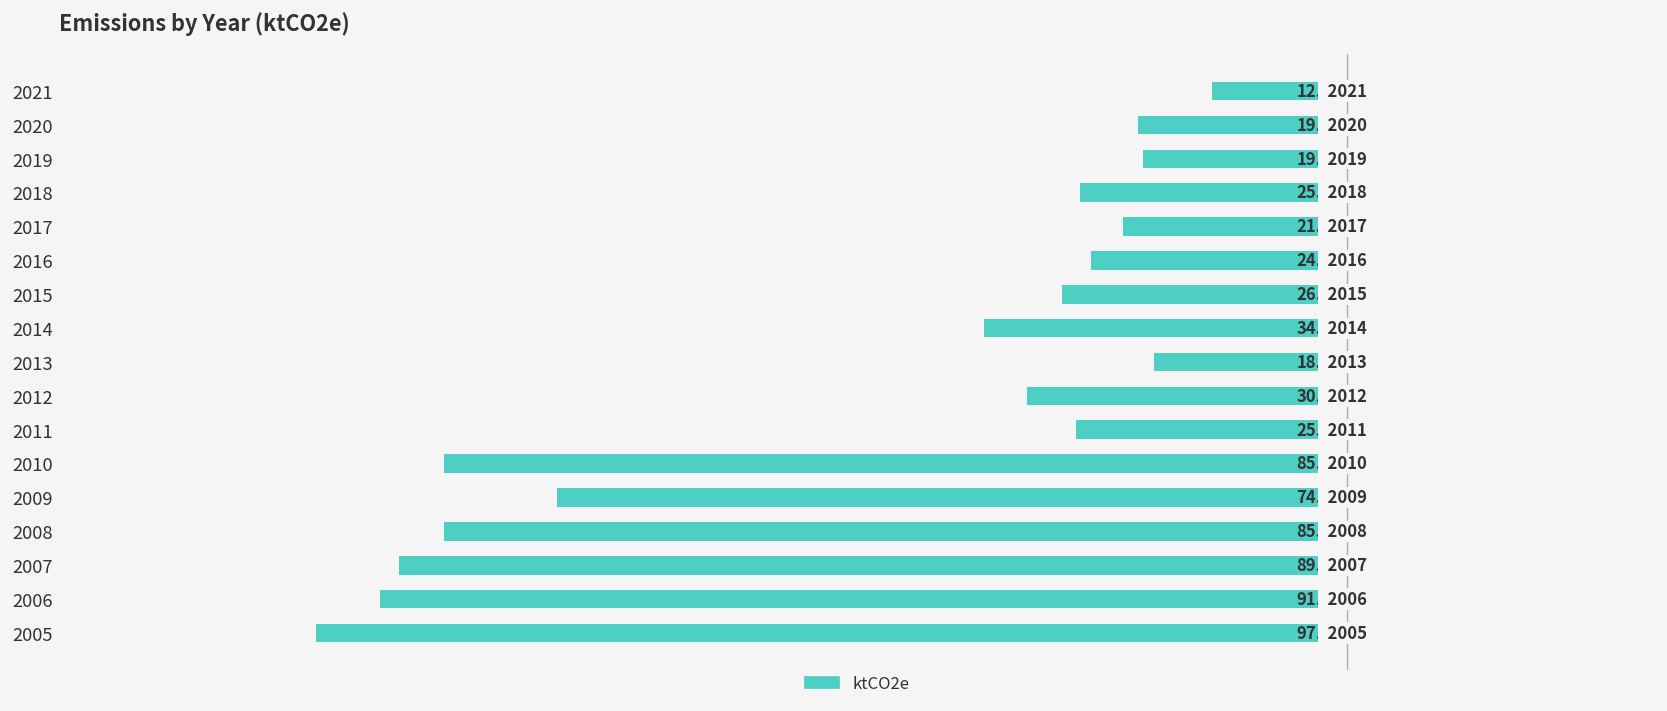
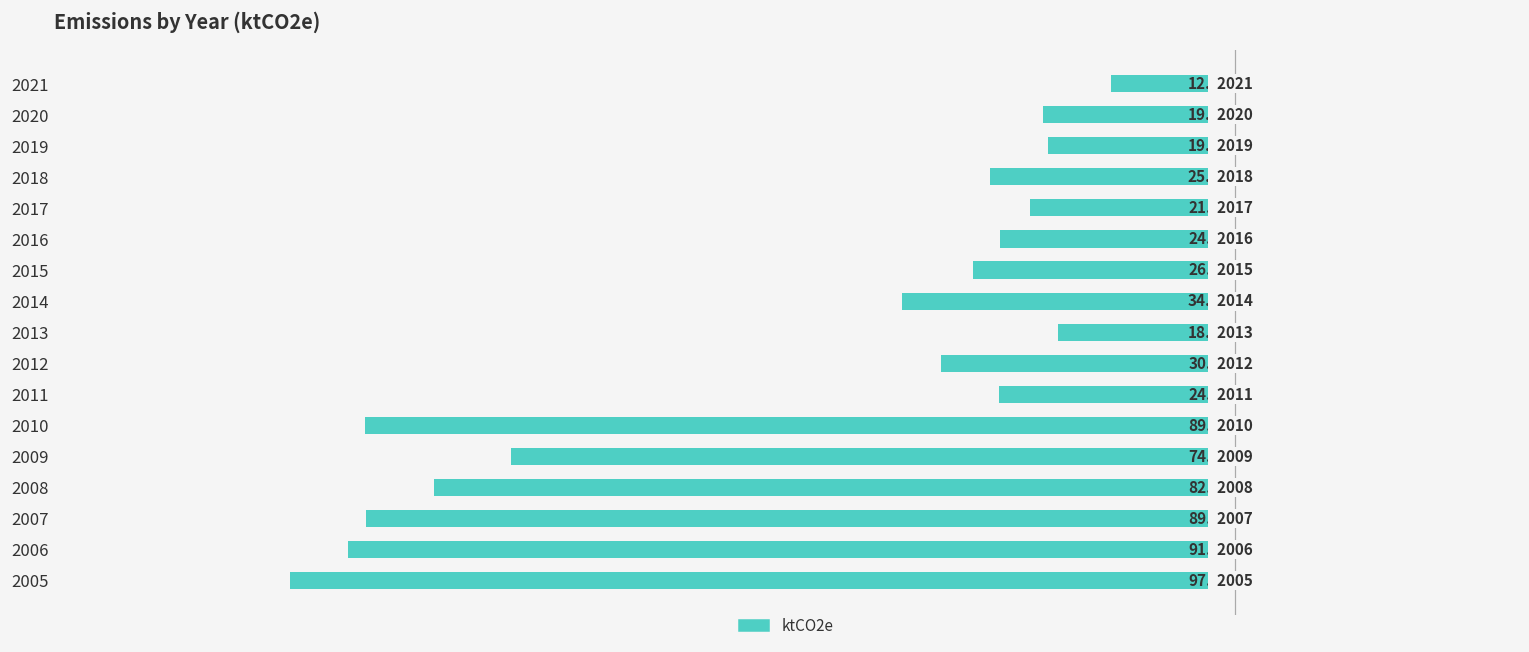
  {
-   "2011": 25.5,
-   "2010": 85.2,
-   "2008": 85.2
+   "2011": 24.2,
+   "2010": 89.5,
+   "2008": 82.4
  }
